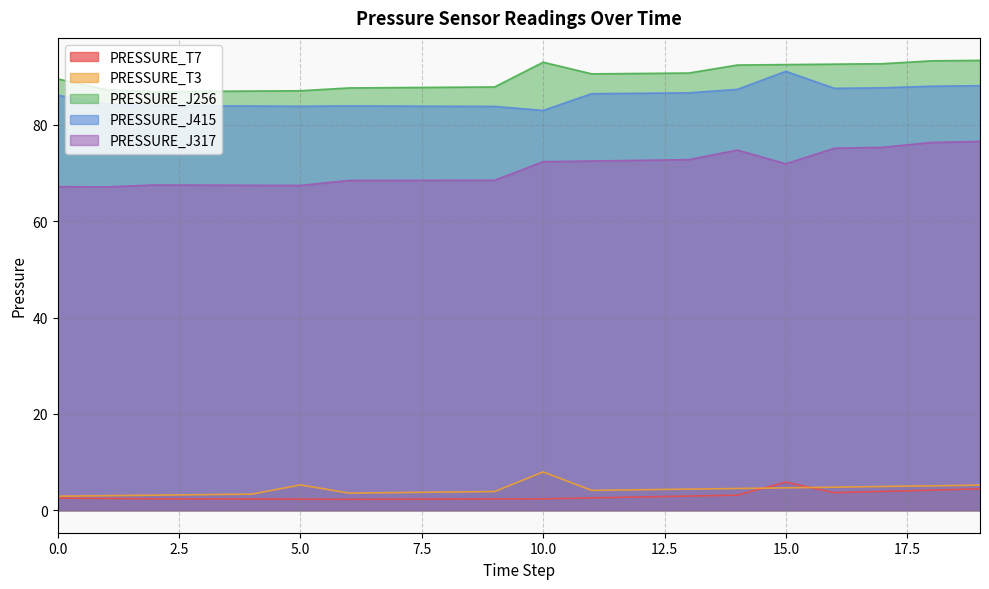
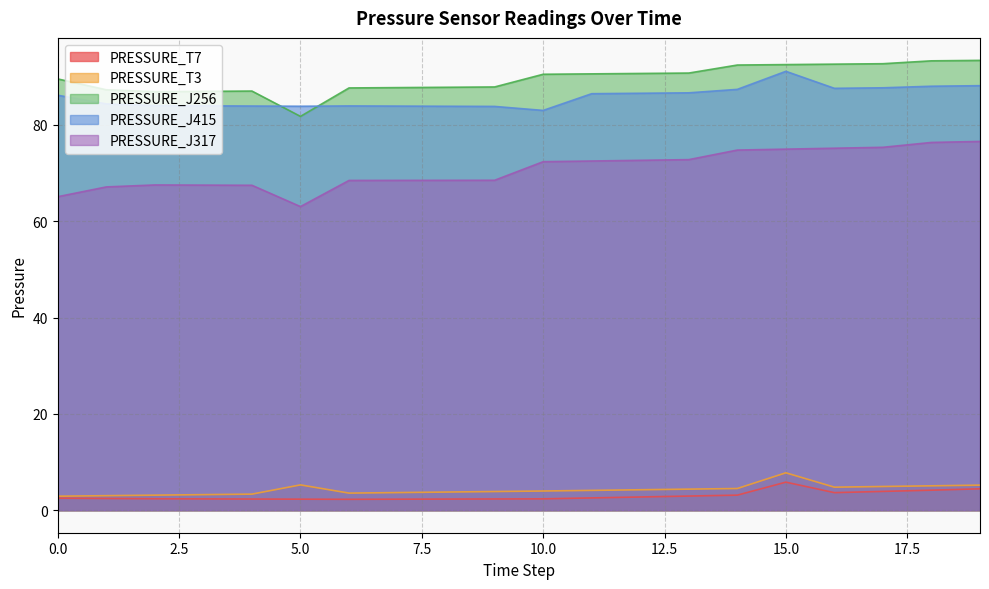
  {
    "PRESSURE_T7": {
      "5.0": 2,
      "10.0": 2,
      "15.0": 6
    },
    "PRESSURE_T3": {
      "5.0": 5,
-     "10.0": 8,
-     "15.0": 5
+     "10.0": 4,
+     "15.0": 8
    },
    "PRESSURE_J256": {
      "0.0": 90,
-     "5.0": 87,
-     "10.0": 93,
+     "5.0": 82,
+     "10.0": 91,
      "15.0": 93
    },
    "PRESSURE_J415": {
      "0.0": 86,
      "5.0": 84,
      "10.0": 83,
      "15.0": 91
    },
    "PRESSURE_J317": {
-     "0.0": 67,
-     "5.0": 67,
+     "0.0": 65,
+     "5.0": 63,
      "10.0": 72,
-     "15.0": 72
+     "15.0": 75
    }
  }
